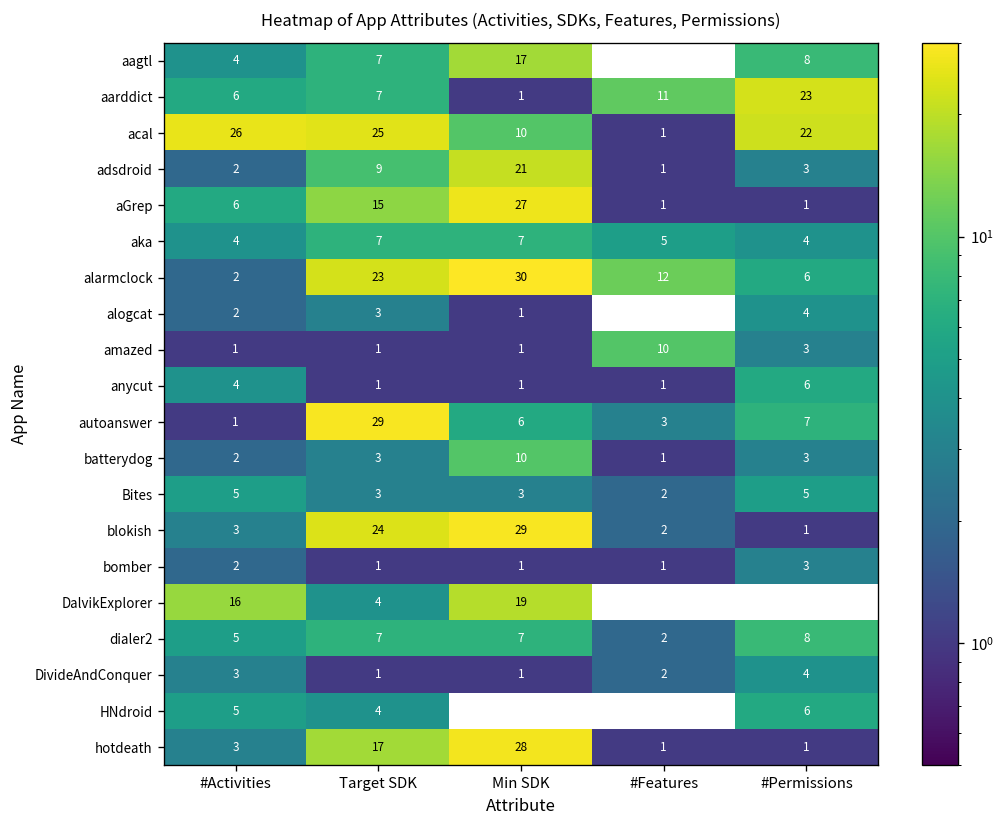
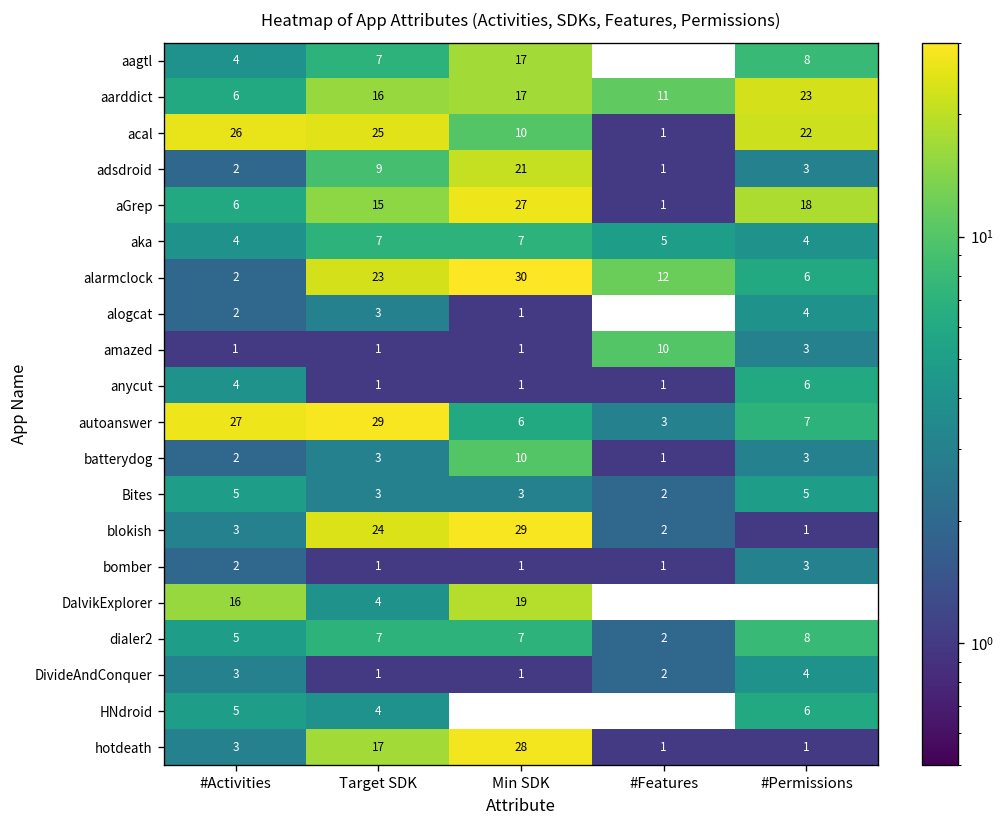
  {
    "aagtl": {
      "#Activities": 4,
      "Target SDK": 7,
      "Min SDK": 17,
      "#Permissions": 8
    },
    "aarddict": {
      "#Activities": 6,
-     "Target SDK": 7,
-     "Min SDK": 1,
+     "Target SDK": 16,
+     "Min SDK": 17,
      "#Features": 11,
      "#Permissions": 23
    },
    "acal": {
      "#Activities": 26,
      "Target SDK": 25,
      "Min SDK": 10,
      "#Features": 1,
      "#Permissions": 22
    },
    "adsdroid": {
      "#Activities": 2,
      "Target SDK": 9,
      "Min SDK": 21,
      "#Features": 1,
      "#Permissions": 3
    },
    "aGrep": {
      "#Activities": 6,
      "Target SDK": 15,
      "Min SDK": 27,
      "#Features": 1,
-     "#Permissions": 1
+     "#Permissions": 18
    },
    "aka": {
      "#Activities": 4,
      "Target SDK": 7,
      "Min SDK": 7,
      "#Features": 5,
      "#Permissions": 4
    },
    "alarmclock": {
      "#Activities": 2,
      "Target SDK": 23,
      "Min SDK": 30,
      "#Features": 12,
      "#Permissions": 6
    },
    "alogcat": {
      "#Activities": 2,
      "Target SDK": 3,
      "Min SDK": 1,
      "#Permissions": 4
    },
    "amazed": {
      "#Activities": 1,
      "Target SDK": 1,
      "Min SDK": 1,
      "#Features": 10,
      "#Permissions": 3
    },
    "anycut": {
      "#Activities": 4,
      "Target SDK": 1,
      "Min SDK": 1,
      "#Features": 1,
      "#Permissions": 6
    },
    "autoanswer": {
-     "#Activities": 1,
+     "#Activities": 27,
      "Target SDK": 29,
      "Min SDK": 6,
      "#Features": 3,
      "#Permissions": 7
    },
    "batterydog": {
      "#Activities": 2,
      "Target SDK": 3,
      "Min SDK": 10,
      "#Features": 1,
      "#Permissions": 3
    },
    "Bites": {
      "#Activities": 5,
      "Target SDK": 3,
      "Min SDK": 3,
      "#Features": 2,
      "#Permissions": 5
    },
    "blokish": {
      "#Activities": 3,
      "Target SDK": 24,
      "Min SDK": 29,
      "#Features": 2,
      "#Permissions": 1
    },
    "bomber": {
      "#Activities": 2,
      "Target SDK": 1,
      "Min SDK": 1,
      "#Features": 1,
      "#Permissions": 3
    },
    "DalvikExplorer": {
      "#Activities": 16,
      "Target SDK": 4,
      "Min SDK": 19
    },
    "dialer2": {
      "#Activities": 5,
      "Target SDK": 7,
      "Min SDK": 7,
      "#Features": 2,
      "#Permissions": 8
    },
    "DivideAndConquer": {
      "#Activities": 3,
      "Target SDK": 1,
      "Min SDK": 1,
      "#Features": 2,
      "#Permissions": 4
    },
    "HNdroid": {
      "#Activities": 5,
      "Target SDK": 4,
      "#Permissions": 6
    },
    "hotdeath": {
      "#Activities": 3,
      "Target SDK": 17,
      "Min SDK": 28,
      "#Features": 1,
      "#Permissions": 1
    }
  }
